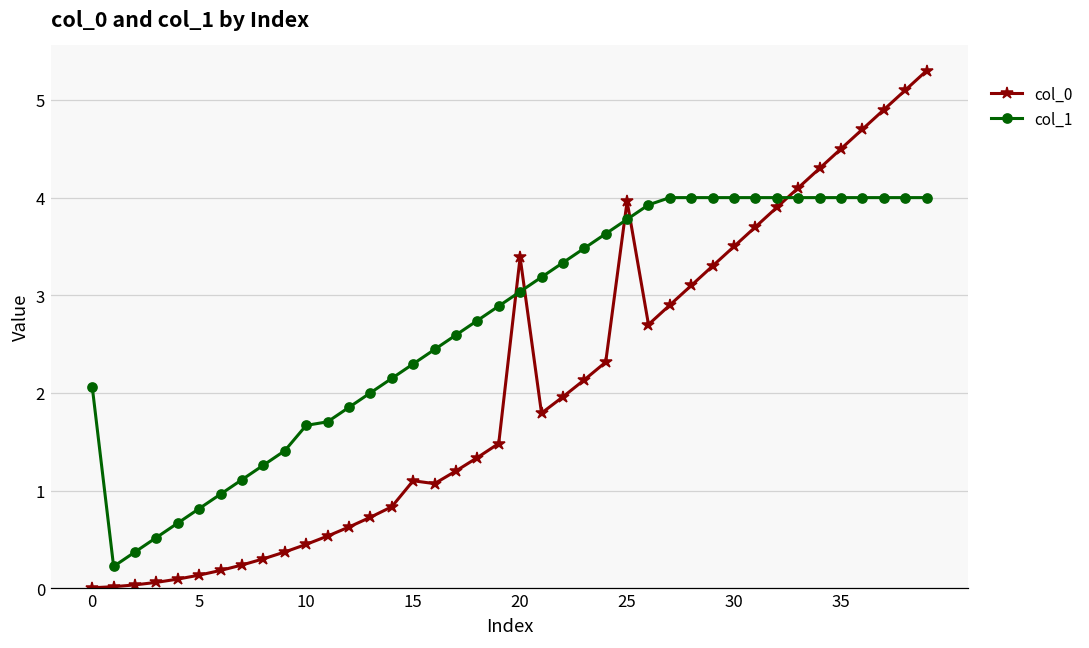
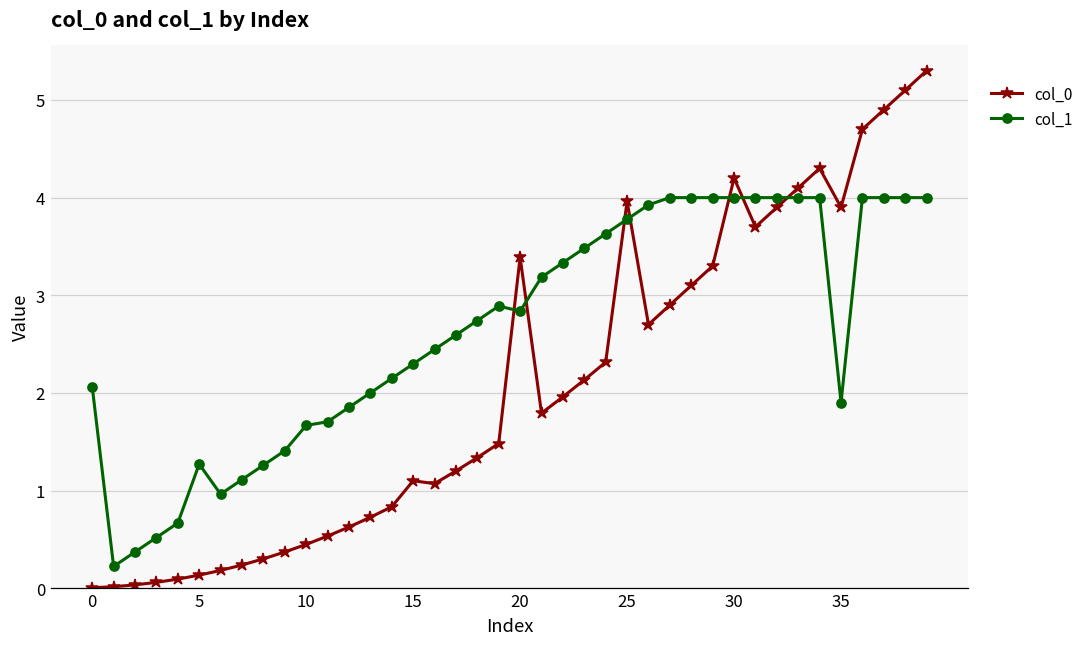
  {
    "col_0": {
      "0": 0.0,
      "5": 0.1,
      "10": 0.4,
      "15": 1.1,
      "20": 3.4,
      "25": 4.0,
-     "30": 3.5,
-     "35": 4.5
+     "30": 4.2,
+     "35": 3.9
    },
    "col_1": {
      "0": 2.1,
-     "5": 0.8,
+     "5": 1.3,
      "10": 1.7,
      "15": 2.3,
-     "20": 3.0,
+     "20": 2.8,
      "25": 3.8,
      "30": 4.0,
-     "35": 4.0
+     "35": 1.9
    }
  }
